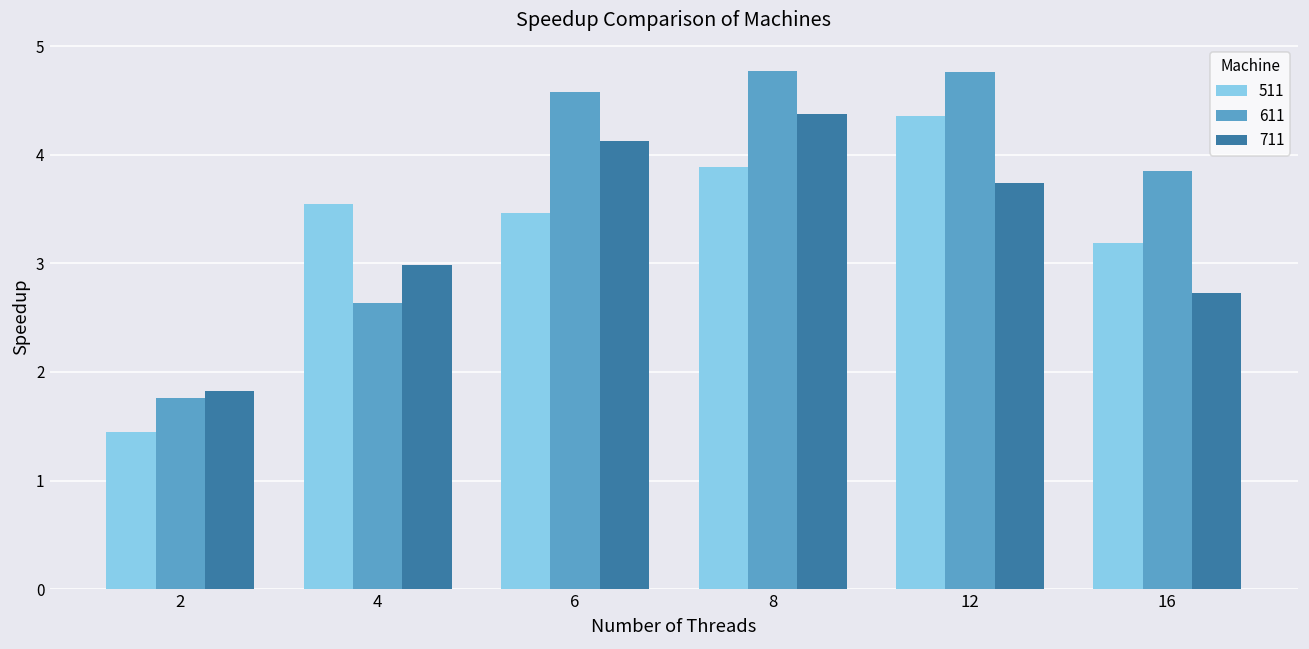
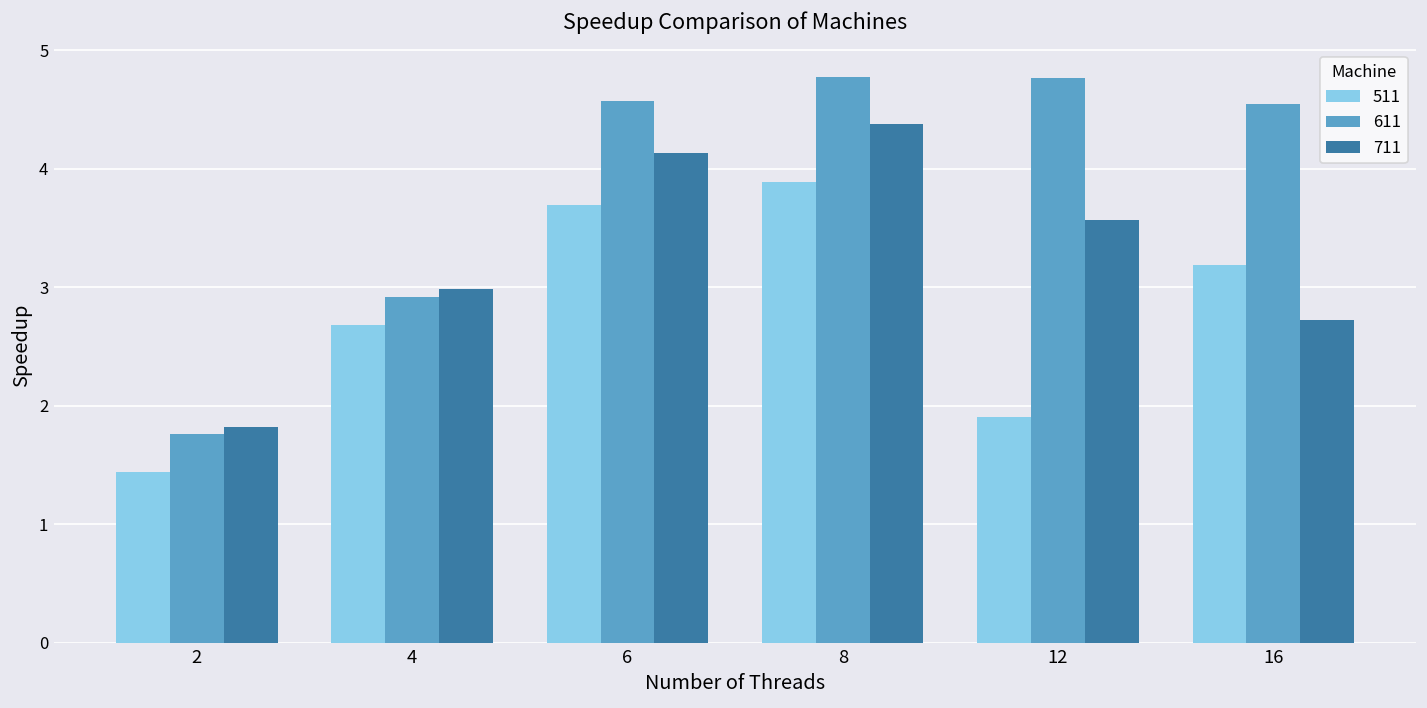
  {
    "511": {
      "2": 1.4,
-     "4": 3.6,
-     "6": 3.5,
+     "4": 2.7,
+     "6": 3.7,
      "8": 3.9,
-     "12": 4.4,
+     "12": 1.9,
      "16": 3.2
    },
    "611": {
      "2": 1.8,
-     "4": 2.6,
+     "4": 2.9,
      "6": 4.6,
      "8": 4.8,
      "12": 4.8,
-     "16": 3.8
+     "16": 4.6
    },
    "711": {
      "2": 1.8,
      "4": 3.0,
      "6": 4.1,
      "8": 4.4,
-     "12": 3.7,
+     "12": 3.6,
      "16": 2.7
    }
  }
